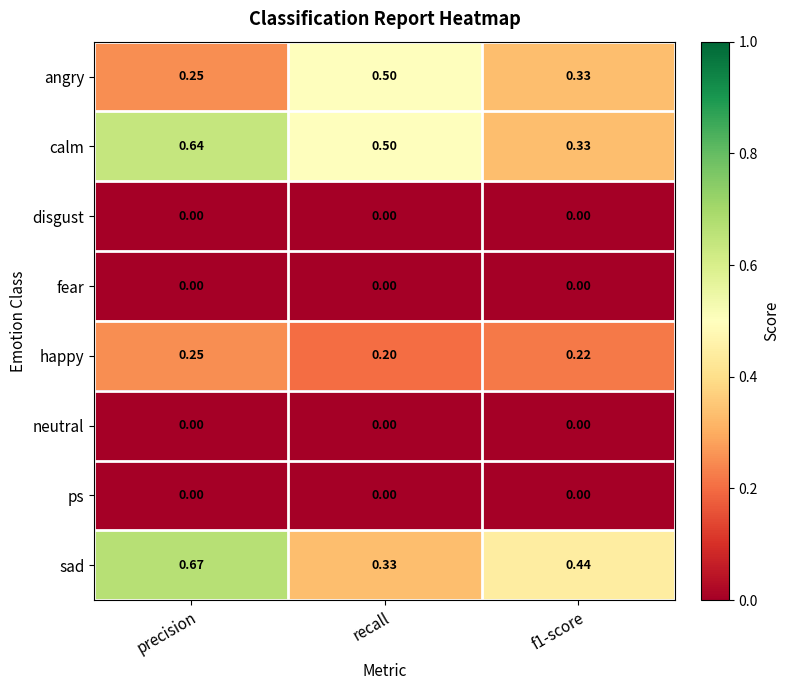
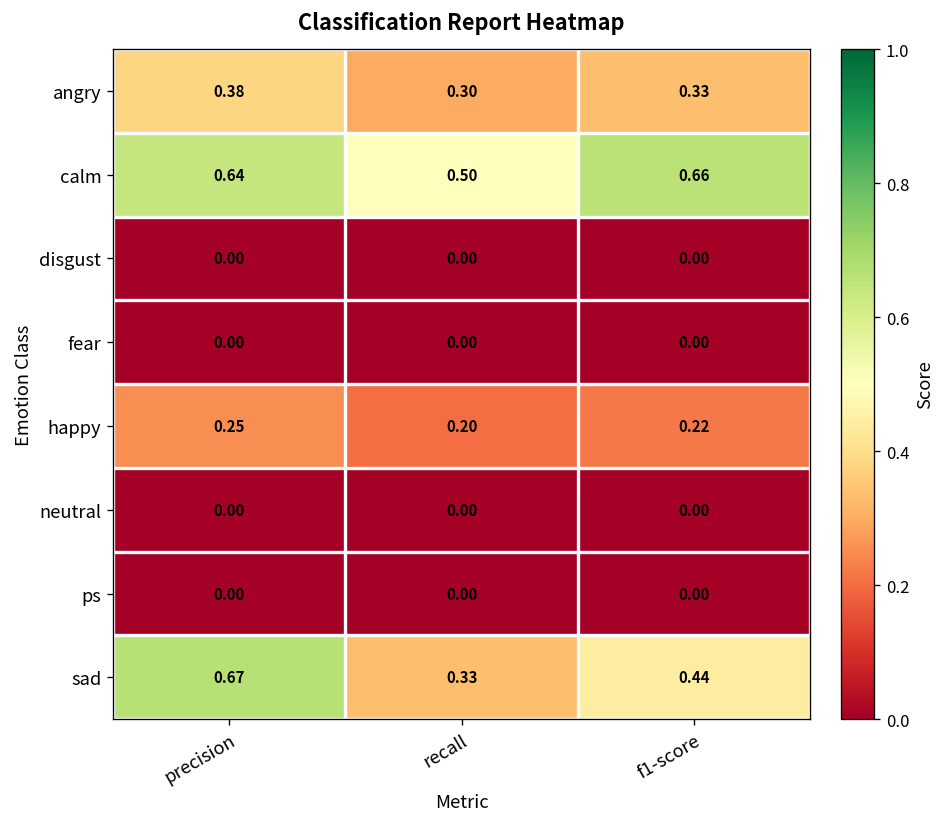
  {
    "angry": {
-     "precision": 0.25,
-     "recall": 0.50,
+     "precision": 0.38,
+     "recall": 0.30,
      "f1-score": 0.33
    },
    "calm": {
      "precision": 0.64,
      "recall": 0.50,
-     "f1-score": 0.33
+     "f1-score": 0.66
    },
    "disgust": {
      "precision": 0.00,
      "recall": 0.00,
      "f1-score": 0.00
    },
    "fear": {
      "precision": 0.00,
      "recall": 0.00,
      "f1-score": 0.00
    },
    "happy": {
      "precision": 0.25,
      "recall": 0.20,
      "f1-score": 0.22
    },
    "neutral": {
      "precision": 0.00,
      "recall": 0.00,
      "f1-score": 0.00
    },
    "ps": {
      "precision": 0.00,
      "recall": 0.00,
      "f1-score": 0.00
    },
    "sad": {
      "precision": 0.67,
      "recall": 0.33,
      "f1-score": 0.44
    }
  }
